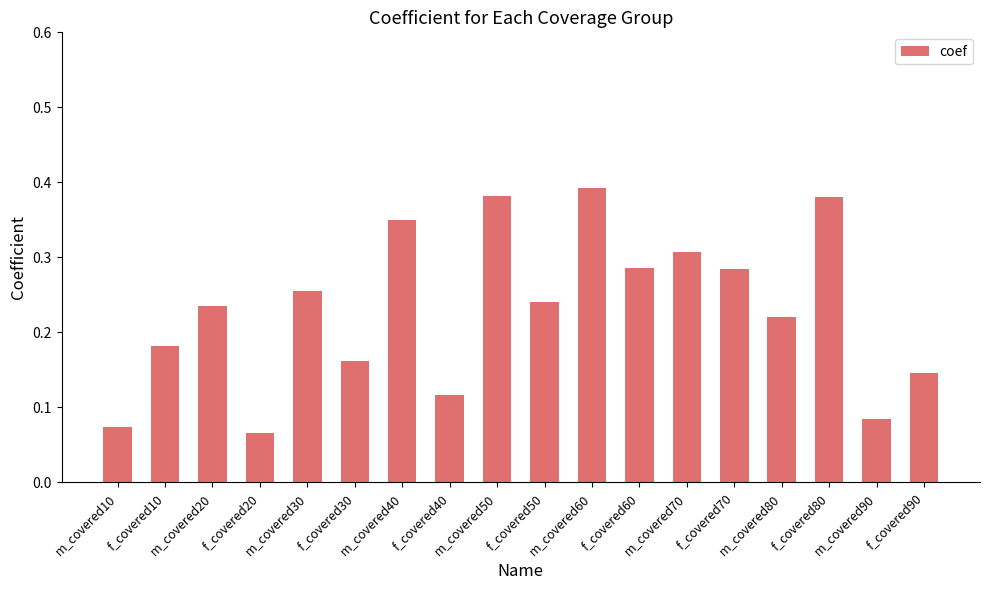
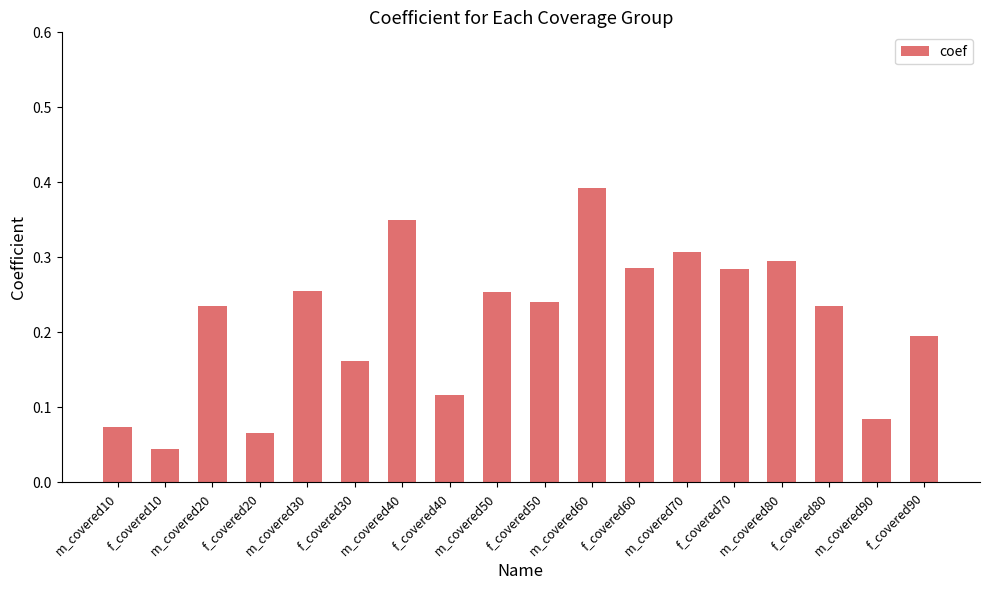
  {
    "m_covered10": 0.07,
-   "f_covered10": 0.18,
+   "f_covered10": 0.04,
    "m_covered20": 0.24,
    "f_covered20": 0.07,
    "m_covered30": 0.26,
    "f_covered30": 0.16,
    "m_covered40": 0.35,
    "f_covered40": 0.12,
-   "m_covered50": 0.38,
+   "m_covered50": 0.25,
    "f_covered50": 0.24,
    "m_covered60": 0.39,
    "f_covered60": 0.29,
    "m_covered70": 0.31,
    "f_covered70": 0.28,
-   "m_covered80": 0.22,
-   "f_covered80": 0.38,
+   "m_covered80": 0.30,
+   "f_covered80": 0.24,
    "m_covered90": 0.08,
-   "f_covered90": 0.15
+   "f_covered90": 0.20
  }
